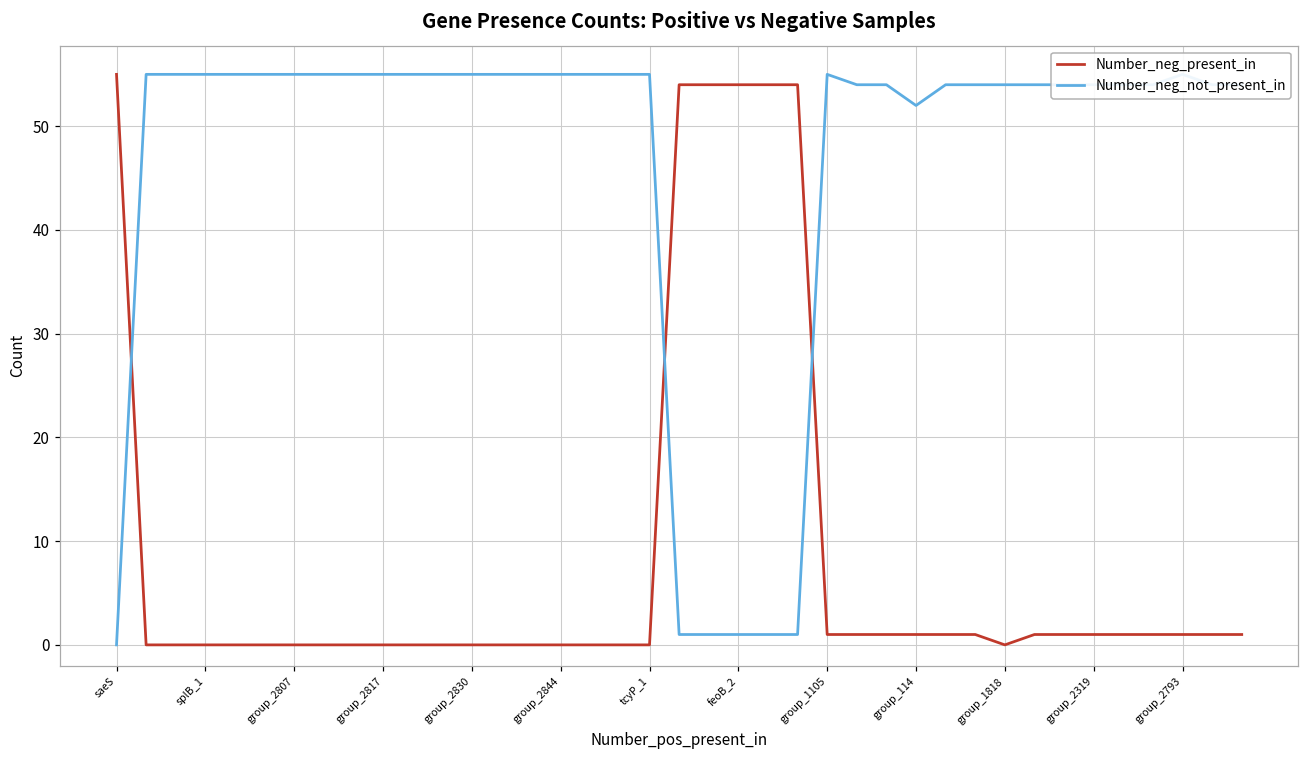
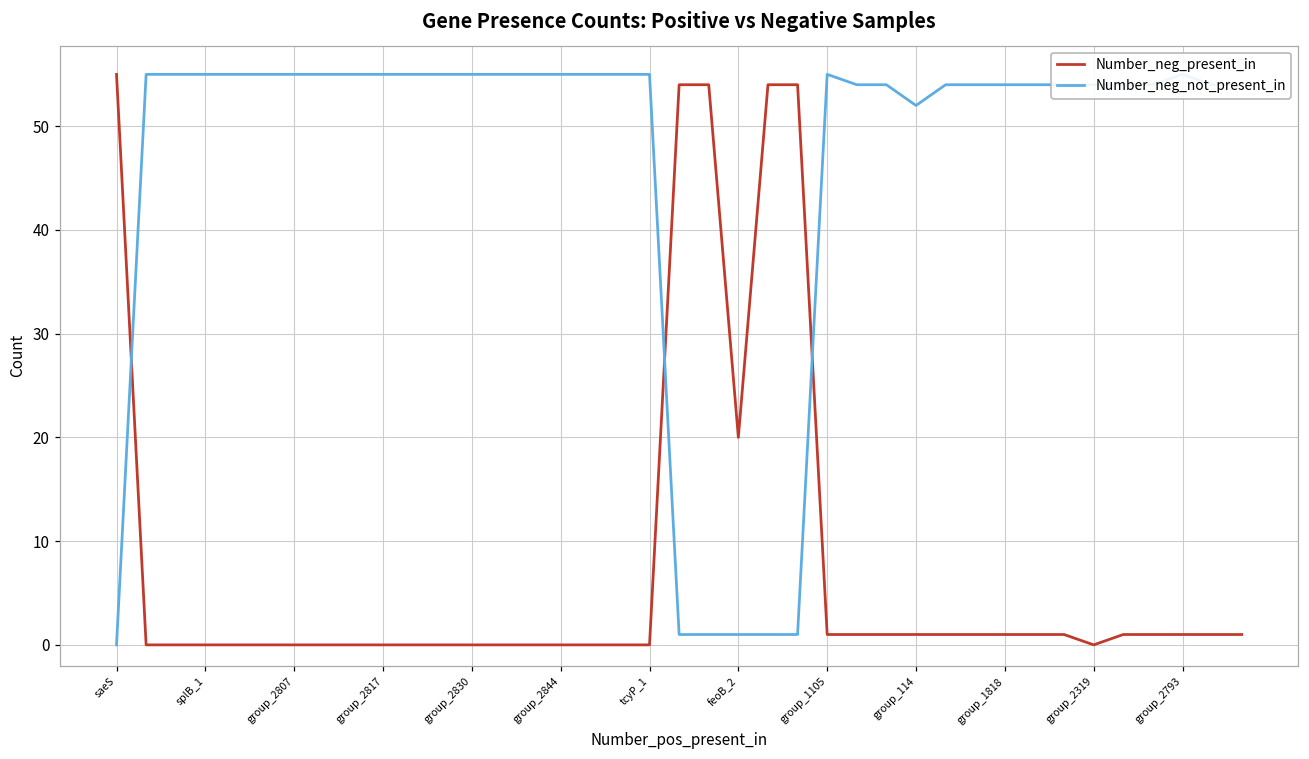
  {
    "Number_neg_present_in": {
      "saeS": 55,
      "splB_1": 0,
      "group_2807": 0,
      "group_2817": 0,
      "group_2830": 0,
      "group_2844": 0,
      "tcyP_1": 0,
-     "feoB_2": 54,
+     "feoB_2": 20,
      "group_1105": 1,
      "group_114": 1,
-     "group_1818": 0,
-     "group_2319": 1,
+     "group_1818": 1,
+     "group_2319": 0,
      "group_2793": 1
    },
    "Number_neg_not_present_in": {
      "saeS": 0,
      "splB_1": 55,
      "group_2807": 55,
      "group_2817": 55,
      "group_2830": 55,
      "group_2844": 55,
      "tcyP_1": 55,
      "feoB_2": 1,
      "group_1105": 55,
      "group_114": 52,
      "group_1818": 54
    }
  }
